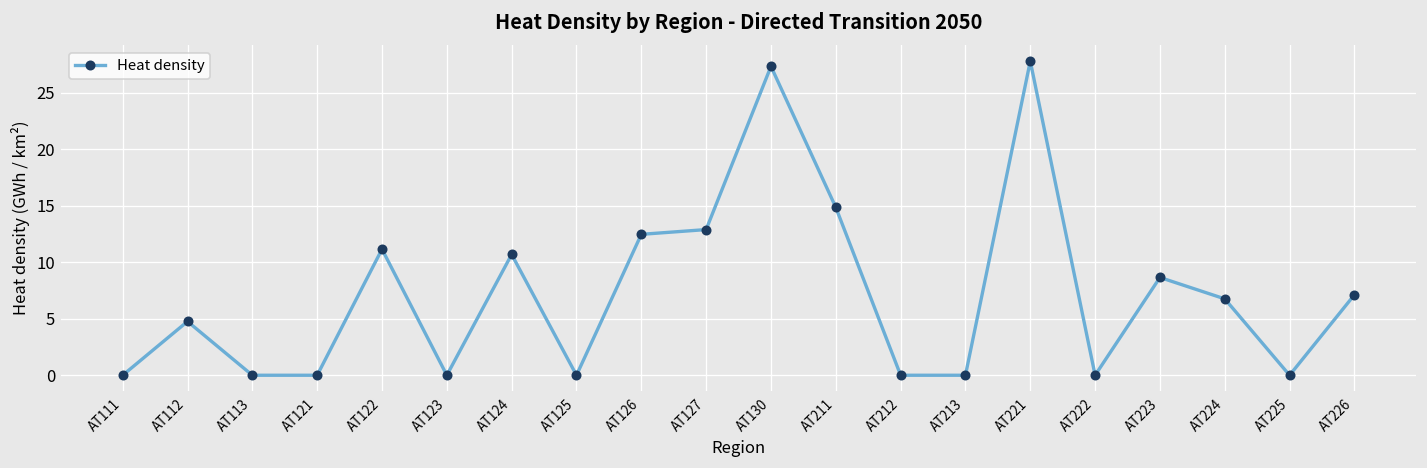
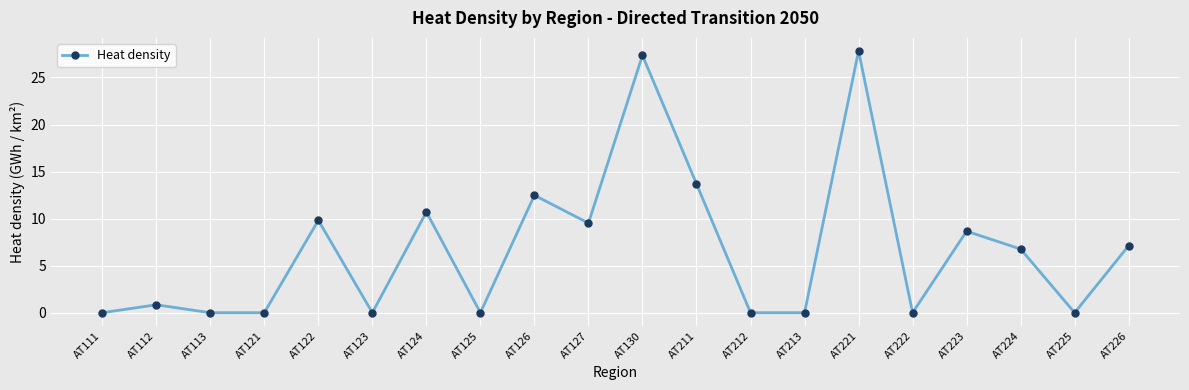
  {
    "AT111": 0,
-   "AT112": 5,
+   "AT112": 1,
    "AT113": 0,
    "AT121": 0,
-   "AT122": 11,
+   "AT122": 10,
    "AT123": 0,
    "AT124": 11,
    "AT125": 0,
    "AT126": 12,
-   "AT127": 13,
+   "AT127": 10,
    "AT130": 27,
-   "AT211": 15,
+   "AT211": 14,
    "AT212": 0,
    "AT213": 0,
    "AT221": 28,
    "AT222": 0,
    "AT223": 9,
    "AT224": 7,
    "AT225": 0,
    "AT226": 7
  }
